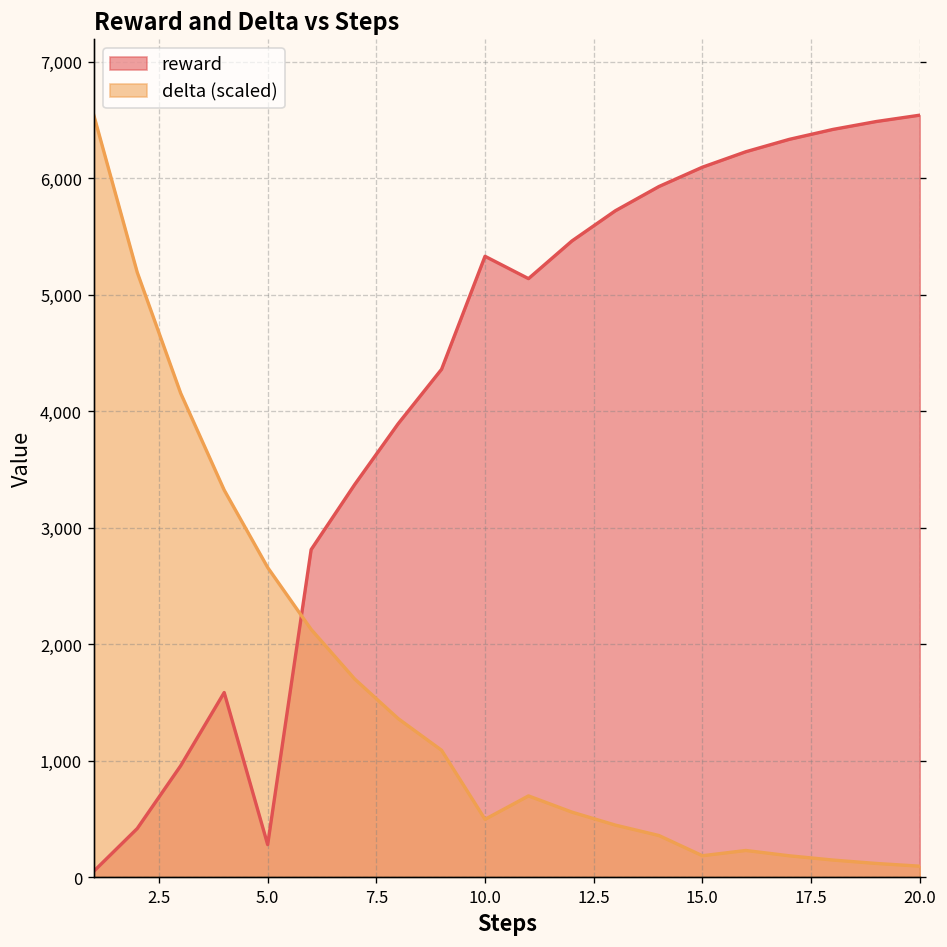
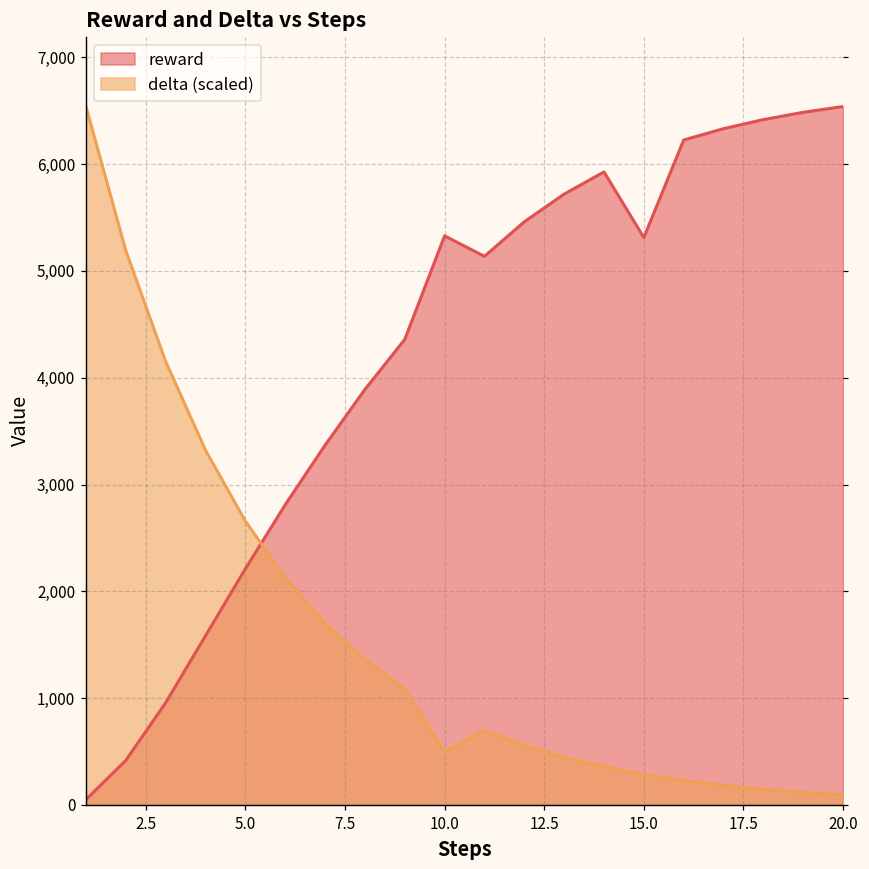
  {
    "reward": {
-     "5.0": "300",
+     "5.0": "2,200",
      "10.0": "5,300",
-     "15.0": "6,100",
+     "15.0": "5,300",
      "20.0": "6,500"
    },
    "delta (scaled)": {
      "5.0": "2,700",
      "10.0": "500",
-     "15.0": "200",
+     "15.0": "300",
      "20.0": "100"
    }
  }
